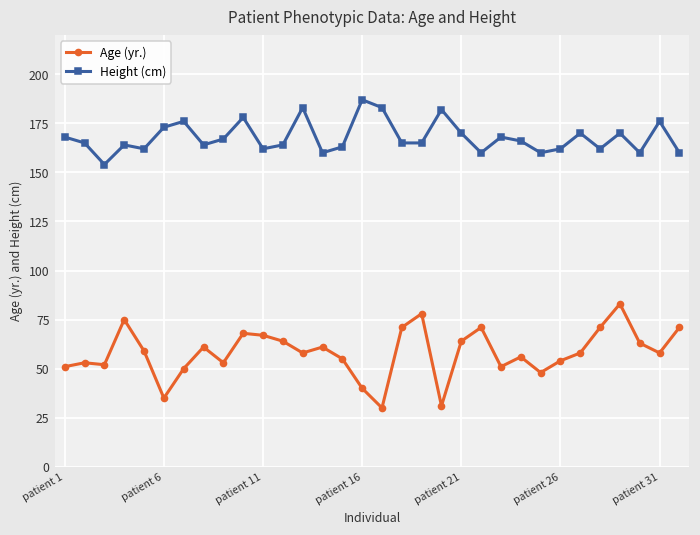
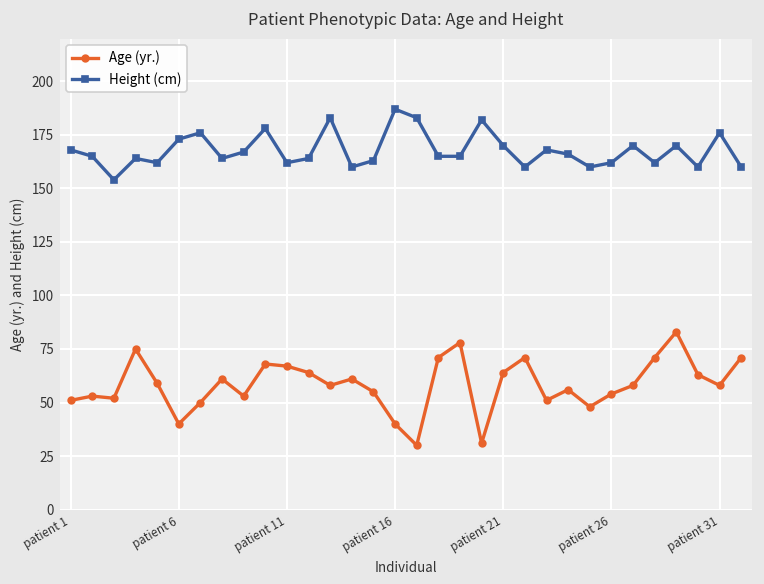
  {
    "Age (yr.)": {
      "patient 1": 51,
-     "patient 6": 35,
+     "patient 6": 40,
      "patient 11": 67,
      "patient 16": 40,
      "patient 21": 64,
      "patient 26": 54,
      "patient 31": 58
    },
    "Height (cm)": {
      "patient 1": 168,
      "patient 6": 173,
      "patient 11": 162,
      "patient 16": 187,
      "patient 21": 170,
      "patient 26": 162,
      "patient 31": 176
    }
  }
